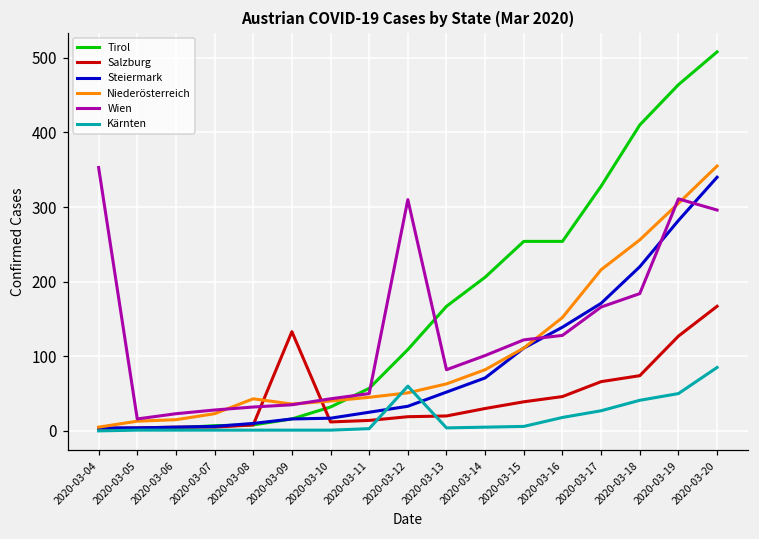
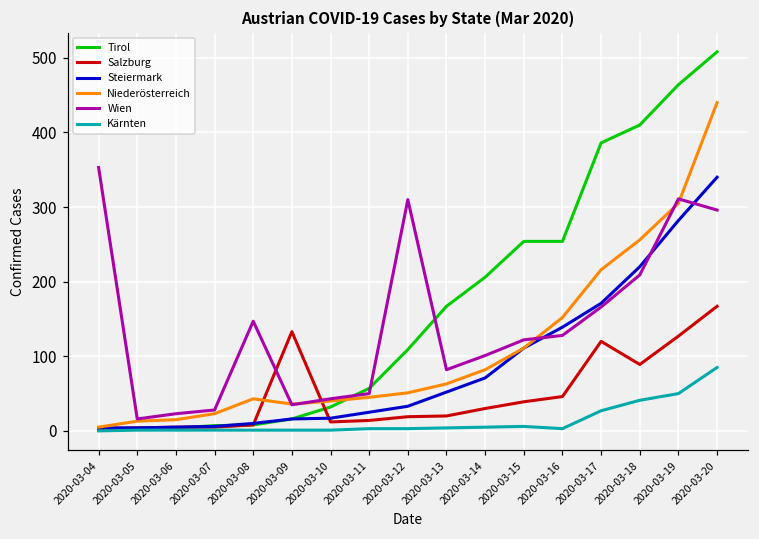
  {
    "Tirol": {
      "2020-03-10": 30,
      "2020-03-11": 60,
      "2020-03-12": 110,
      "2020-03-13": 170,
      "2020-03-14": 210,
      "2020-03-15": 250,
      "2020-03-16": 250,
-     "2020-03-17": 330,
+     "2020-03-17": 390,
      "2020-03-18": 410,
      "2020-03-19": 460,
      "2020-03-20": 510
    },
    "Salzburg": {
      "2020-03-09": 130,
      "2020-03-10": 10,
      "2020-03-11": 10,
      "2020-03-12": 20,
      "2020-03-13": 20,
      "2020-03-14": 30,
      "2020-03-15": 40,
      "2020-03-16": 50,
-     "2020-03-17": 70,
-     "2020-03-18": 70,
+     "2020-03-17": 120,
+     "2020-03-18": 90,
      "2020-03-19": 130,
      "2020-03-20": 170
    },
    "Steiermark": {
      "2020-03-10": 20,
      "2020-03-11": 30,
      "2020-03-12": 30,
      "2020-03-13": 50,
      "2020-03-14": 70,
      "2020-03-16": 140,
      "2020-03-17": 170,
      "2020-03-18": 220,
      "2020-03-19": 280,
      "2020-03-20": 340
    },
    "Niederösterreich": {
      "2020-03-06": 20,
      "2020-03-07": 20,
      "2020-03-08": 40,
      "2020-03-11": 50,
      "2020-03-12": 50,
      "2020-03-13": 60,
      "2020-03-14": 80,
      "2020-03-16": 150,
      "2020-03-17": 220,
      "2020-03-18": 260,
      "2020-03-19": 310,
-     "2020-03-20": 360
+     "2020-03-20": 440
    },
    "Wien": {
      "2020-03-04": 350,
      "2020-03-06": 20,
      "2020-03-07": 30,
-     "2020-03-08": 30,
+     "2020-03-08": 150,
      "2020-03-11": 50,
      "2020-03-12": 310,
      "2020-03-13": 80,
      "2020-03-14": 100,
      "2020-03-15": 120,
      "2020-03-16": 130,
      "2020-03-17": 170,
-     "2020-03-18": 180,
+     "2020-03-18": 210,
      "2020-03-19": 310,
      "2020-03-20": 300
    },
    "Kärnten": {
      "2020-03-07": 0,
      "2020-03-08": 0,
      "2020-03-09": 0,
      "2020-03-10": 0,
      "2020-03-11": 0,
-     "2020-03-12": 60,
+     "2020-03-12": 0,
      "2020-03-13": 0,
      "2020-03-14": 10,
      "2020-03-15": 10,
-     "2020-03-16": 20,
+     "2020-03-16": 0,
      "2020-03-17": 30,
      "2020-03-18": 40,
      "2020-03-19": 50,
      "2020-03-20": 90
    }
  }
